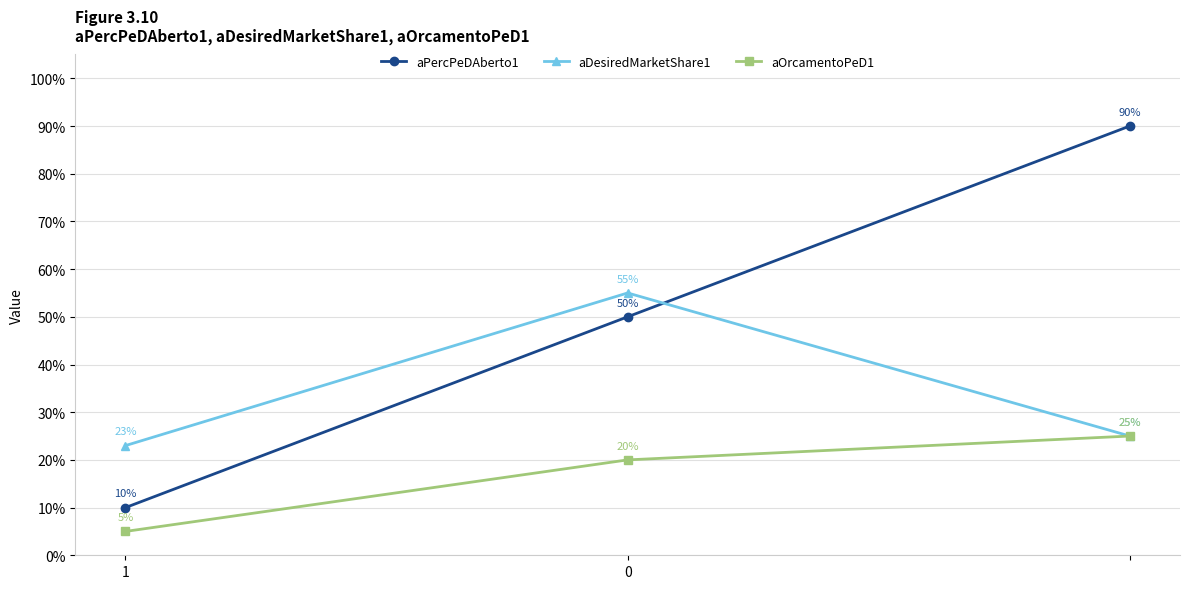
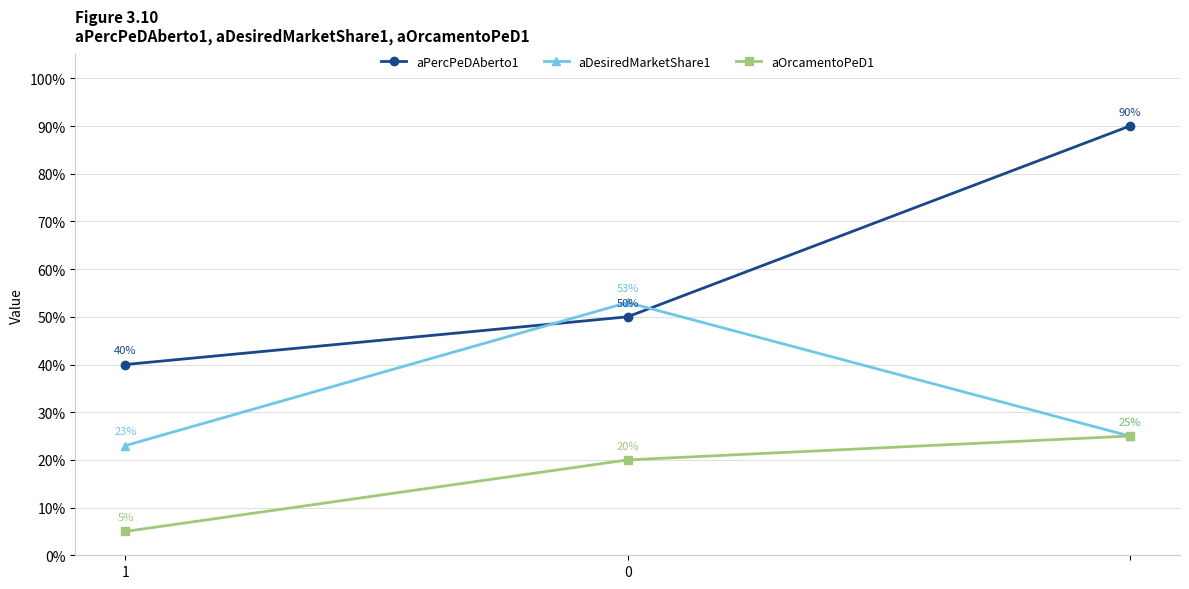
  {
    "aPercPeDAberto1": {
-     "1": "10%",
+     "1": "40%",
      "0": "50%"
    },
    "aDesiredMarketShare1": {
      "1": "23%",
-     "0": "55%"
+     "0": "53%"
    },
    "aOrcamentoPeD1": {
      "1": "5%",
      "0": "20%"
    }
  }
